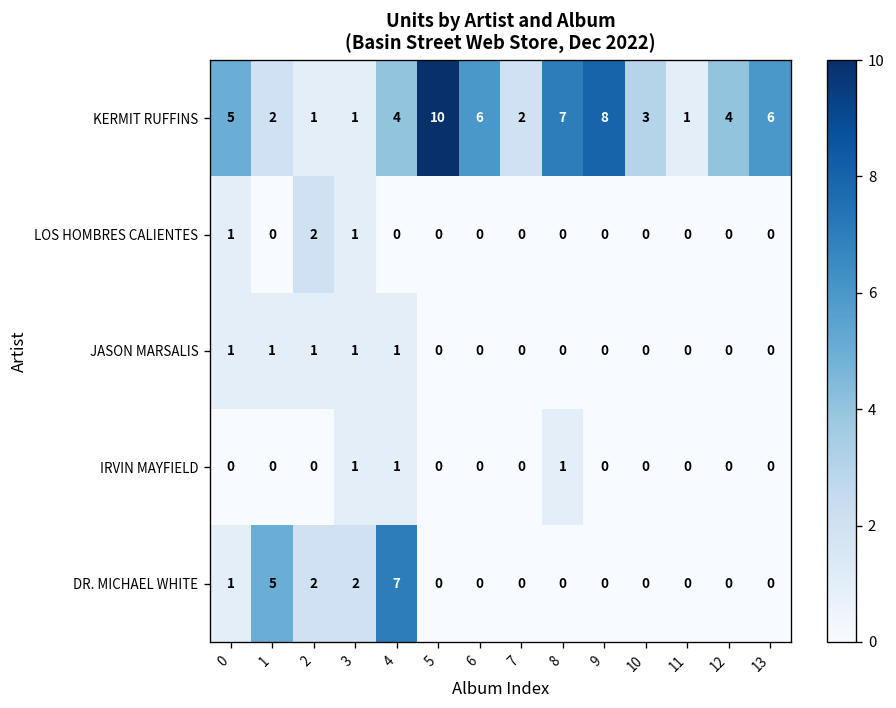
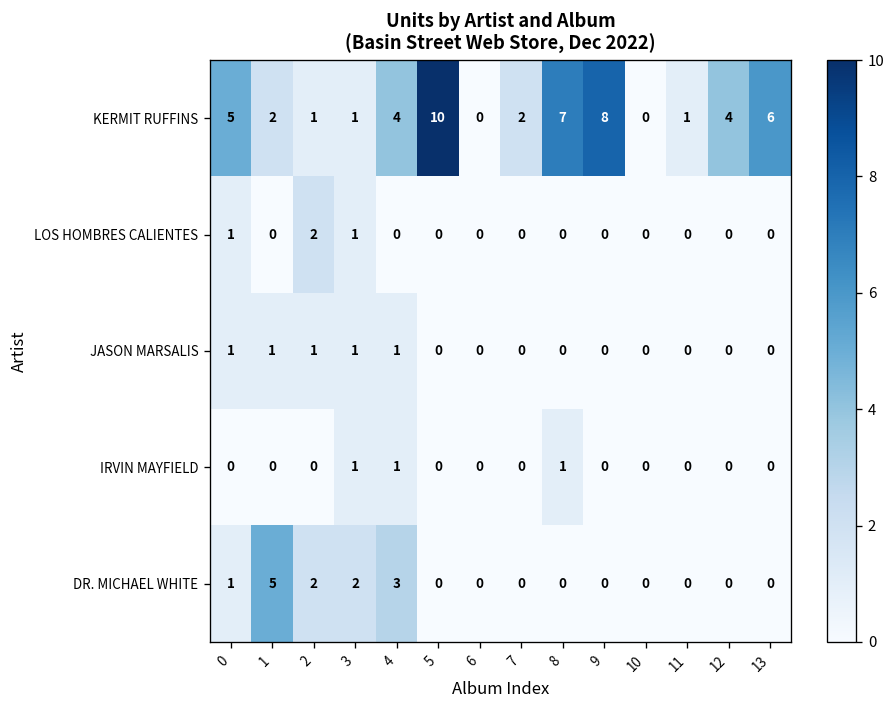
  {
    "KERMIT RUFFINS": {
      "0": 5,
      "1": 2,
      "2": 1,
      "3": 1,
      "4": 4,
      "5": 10,
-     "6": 6,
+     "6": 0,
      "7": 2,
      "8": 7,
      "9": 8,
-     "10": 3,
+     "10": 0,
      "11": 1,
      "12": 4,
      "13": 6
    },
    "LOS HOMBRES CALIENTES": {
      "0": 1,
      "1": 0,
      "2": 2,
      "3": 1,
      "4": 0,
      "5": 0,
      "6": 0,
      "7": 0,
      "8": 0,
      "9": 0,
      "10": 0,
      "11": 0,
      "12": 0,
      "13": 0
    },
    "JASON MARSALIS": {
      "0": 1,
      "1": 1,
      "2": 1,
      "3": 1,
      "4": 1,
      "5": 0,
      "6": 0,
      "7": 0,
      "8": 0,
      "9": 0,
      "10": 0,
      "11": 0,
      "12": 0,
      "13": 0
    },
    "IRVIN MAYFIELD": {
      "0": 0,
      "1": 0,
      "2": 0,
      "3": 1,
      "4": 1,
      "5": 0,
      "6": 0,
      "7": 0,
      "8": 1,
      "9": 0,
      "10": 0,
      "11": 0,
      "12": 0,
      "13": 0
    },
    "DR. MICHAEL WHITE": {
      "0": 1,
      "1": 5,
      "2": 2,
      "3": 2,
-     "4": 7,
+     "4": 3,
      "5": 0,
      "6": 0,
      "7": 0,
      "8": 0,
      "9": 0,
      "10": 0,
      "11": 0,
      "12": 0,
      "13": 0
    }
  }
